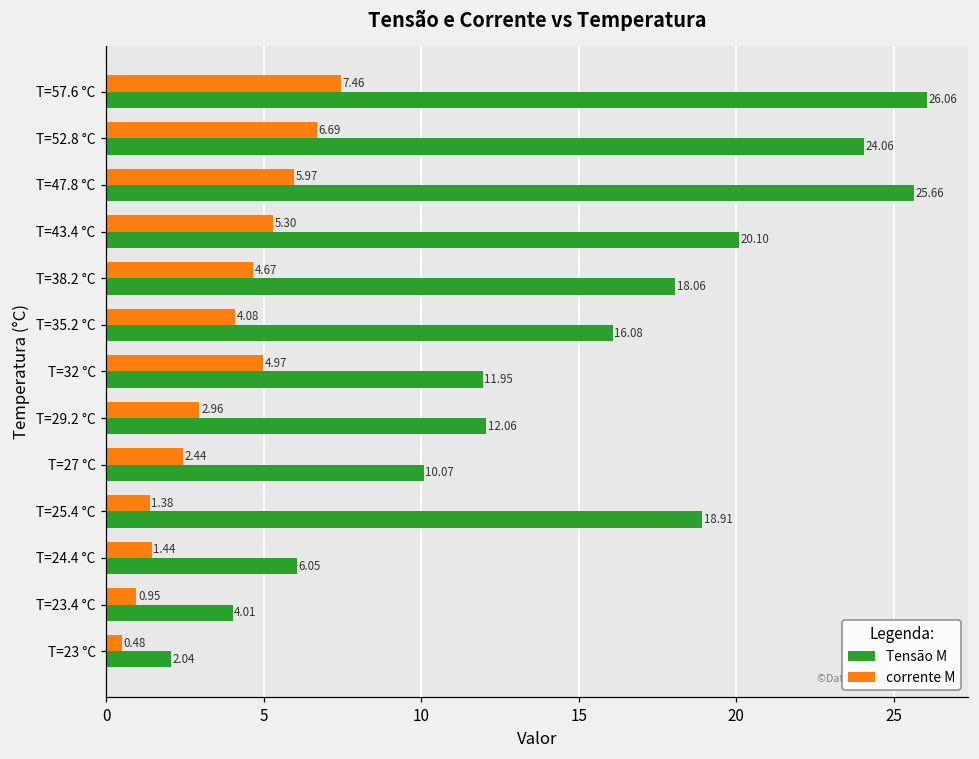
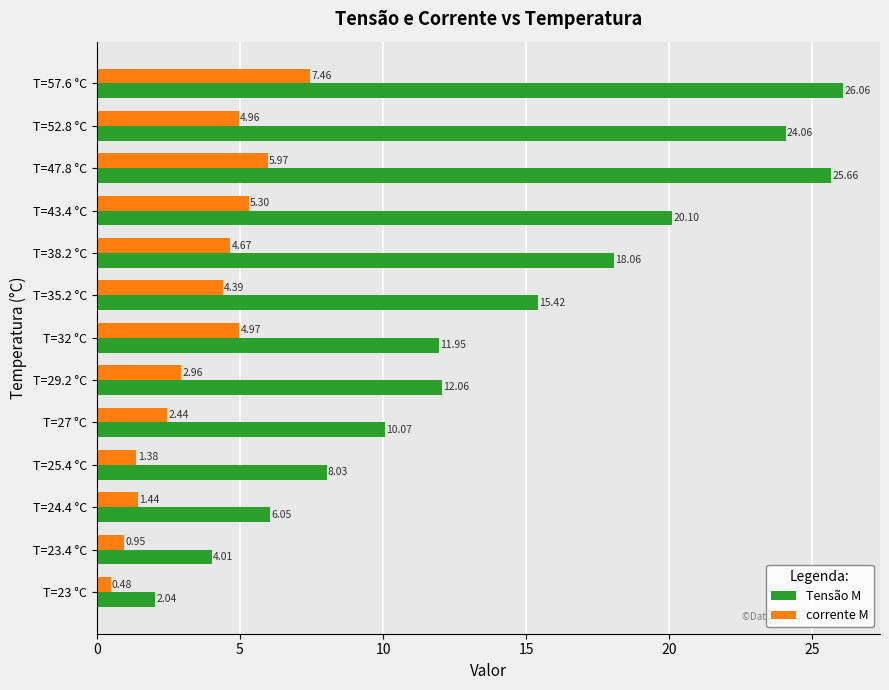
  {
    "Tensão M": {
      "T=57.6 °C": 26.06,
      "T=52.8 °C": 24.06,
      "T=47.8 °C": 25.66,
      "T=43.4 °C": 20.10,
      "T=38.2 °C": 18.06,
-     "T=35.2 °C": 16.08,
+     "T=35.2 °C": 15.42,
      "T=32 °C": 11.95,
      "T=29.2 °C": 12.06,
      "T=27 °C": 10.07,
-     "T=25.4 °C": 18.91,
+     "T=25.4 °C": 8.03,
      "T=24.4 °C": 6.05,
      "T=23.4 °C": 4.01,
      "T=23 °C": 2.04
    },
    "corrente M": {
      "T=57.6 °C": 7.46,
-     "T=52.8 °C": 6.69,
+     "T=52.8 °C": 4.96,
      "T=47.8 °C": 5.97,
      "T=43.4 °C": 5.30,
      "T=38.2 °C": 4.67,
-     "T=35.2 °C": 4.08,
+     "T=35.2 °C": 4.39,
      "T=32 °C": 4.97,
      "T=29.2 °C": 2.96,
      "T=27 °C": 2.44,
      "T=25.4 °C": 1.38,
      "T=24.4 °C": 1.44,
      "T=23.4 °C": 0.95,
      "T=23 °C": 0.48
    }
  }
